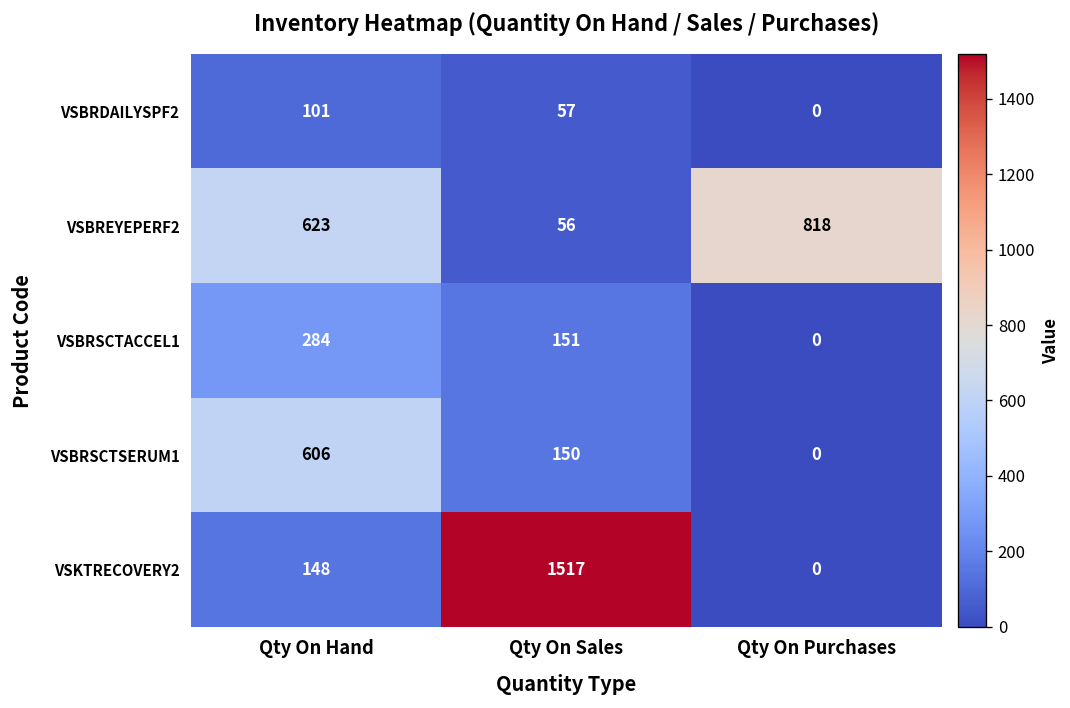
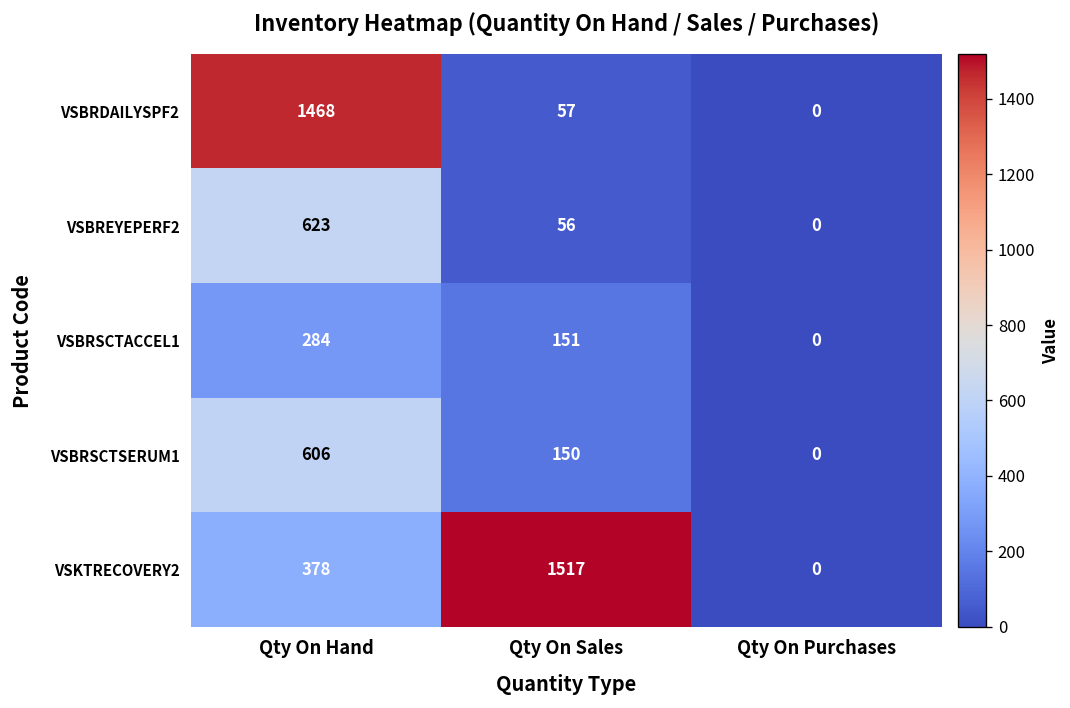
  {
    "VSBRDAILYSPF2": {
-     "Qty On Hand": 101,
+     "Qty On Hand": 1468,
      "Qty On Sales": 57,
      "Qty On Purchases": 0
    },
    "VSBREYEPERF2": {
      "Qty On Hand": 623,
      "Qty On Sales": 56,
-     "Qty On Purchases": 818
+     "Qty On Purchases": 0
    },
    "VSBRSCTACCEL1": {
      "Qty On Hand": 284,
      "Qty On Sales": 151,
      "Qty On Purchases": 0
    },
    "VSBRSCTSERUM1": {
      "Qty On Hand": 606,
      "Qty On Sales": 150,
      "Qty On Purchases": 0
    },
    "VSKTRECOVERY2": {
-     "Qty On Hand": 148,
+     "Qty On Hand": 378,
      "Qty On Sales": 1517,
      "Qty On Purchases": 0
    }
  }
